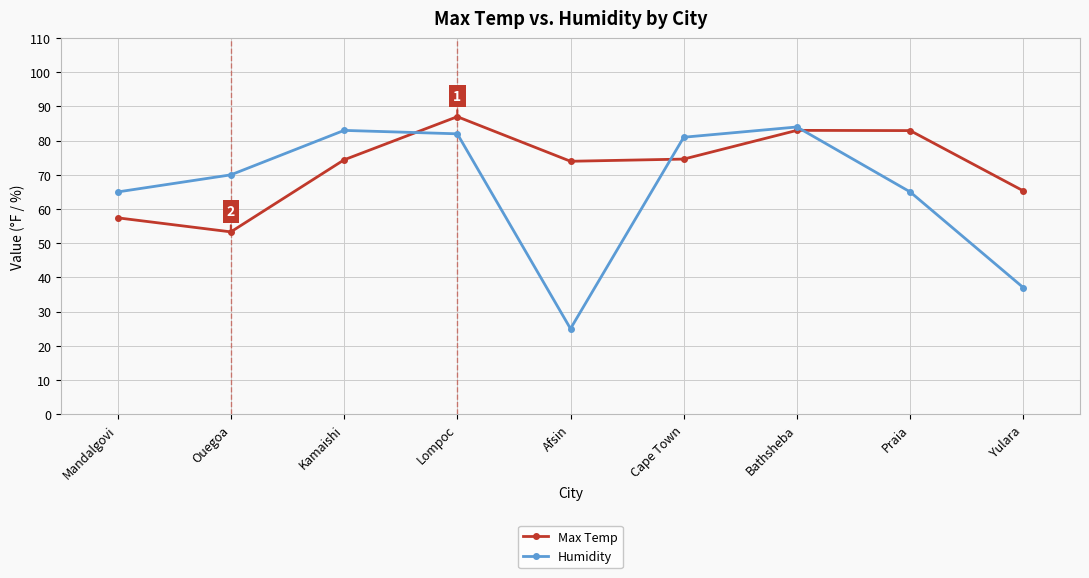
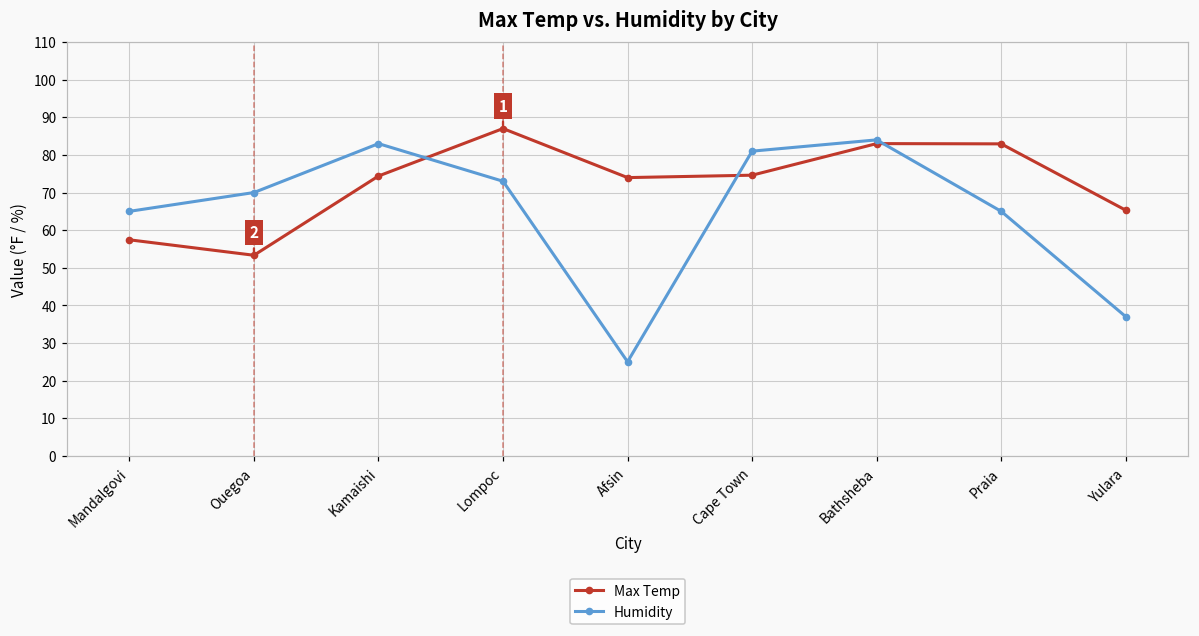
  {
    "Max Temp": {
      "Mandalgovi": 57,
      "Kamaishi": 74,
      "Afsin": 74,
      "Cape Town": 75,
      "Bathsheba": 83,
      "Praia": 83,
      "Yulara": 65
    },
    "Humidity": {
      "Mandalgovi": 65,
      "Ouegoa": 70,
      "Kamaishi": 83,
-     "Lompoc": 82,
+     "Lompoc": 73,
      "Afsin": 25,
      "Cape Town": 81,
      "Bathsheba": 84,
      "Praia": 65,
      "Yulara": 37
    }
  }
